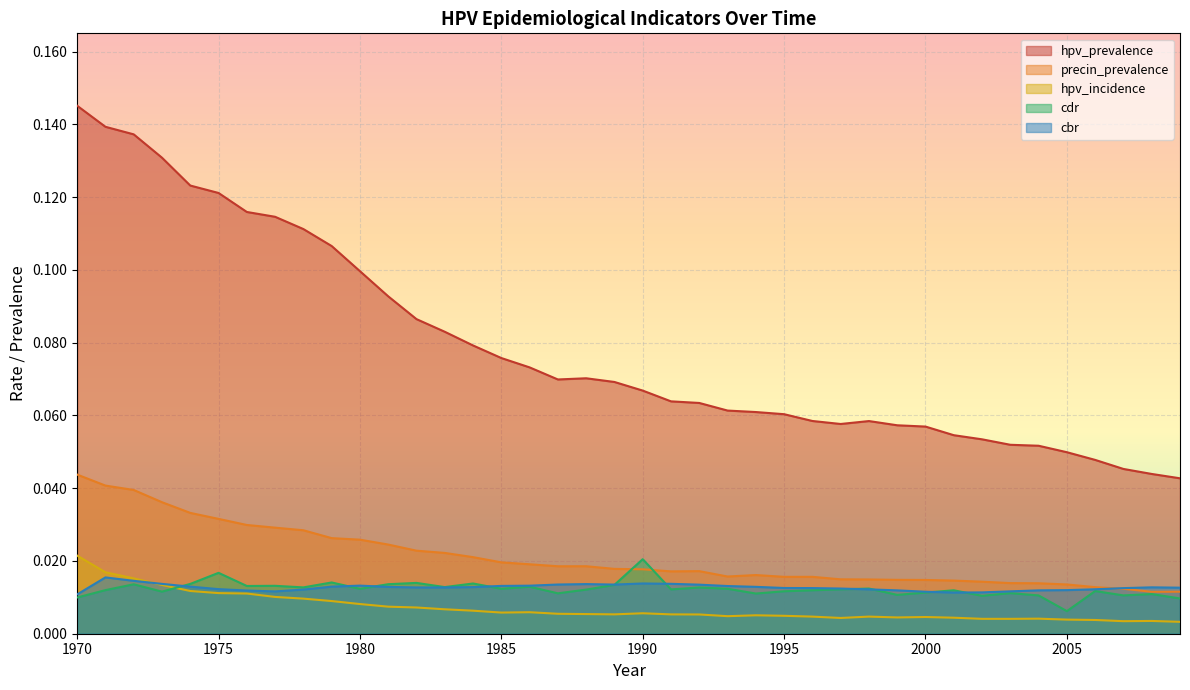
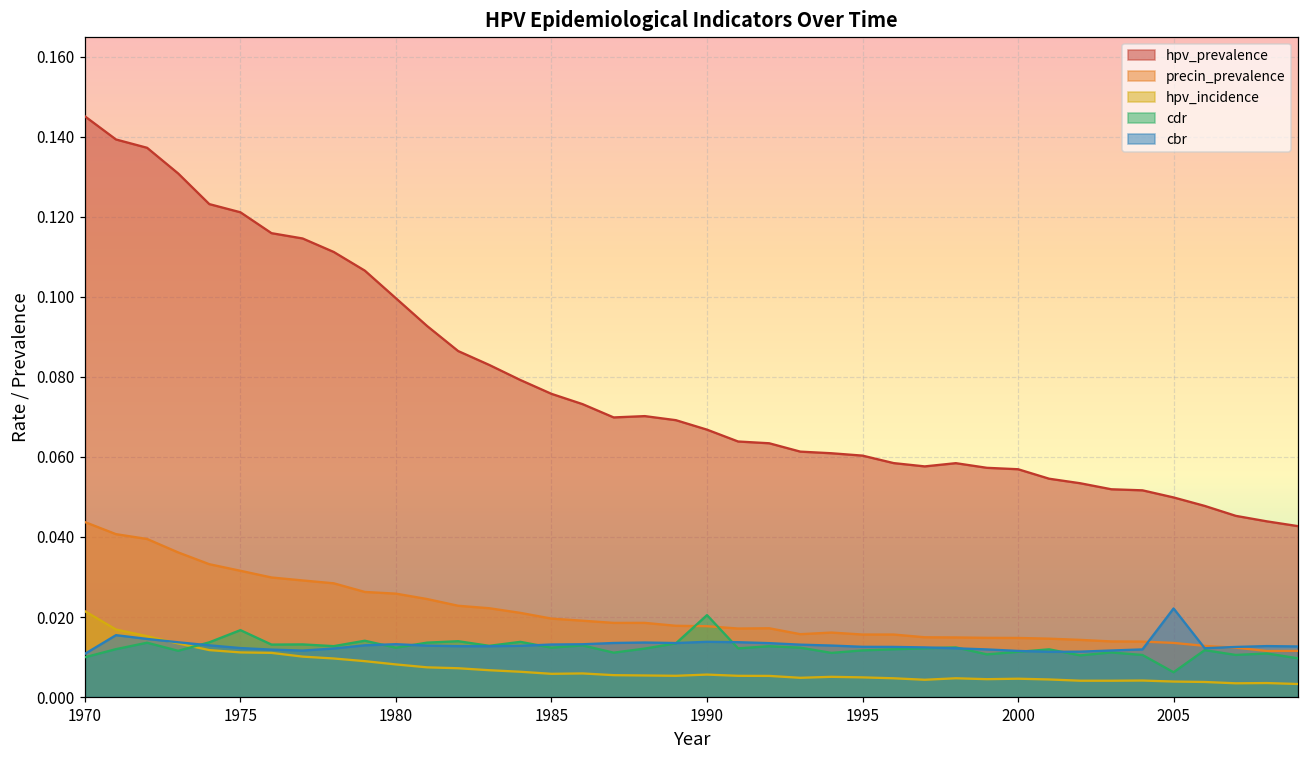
  {
    "cdr": {
      "1970": 0.010,
      "1975": 0.017,
      "1980": 0.012,
      "1985": 0.012,
      "1990": 0.020,
      "1995": 0.012,
      "2005": 0.006
    },
    "cbr": {
      "1970": 0.011,
      "1975": 0.012,
      "1980": 0.013,
      "1985": 0.013,
      "1990": 0.014,
      "1995": 0.013,
-     "2005": 0.012
+     "2005": 0.022
    }
  }
